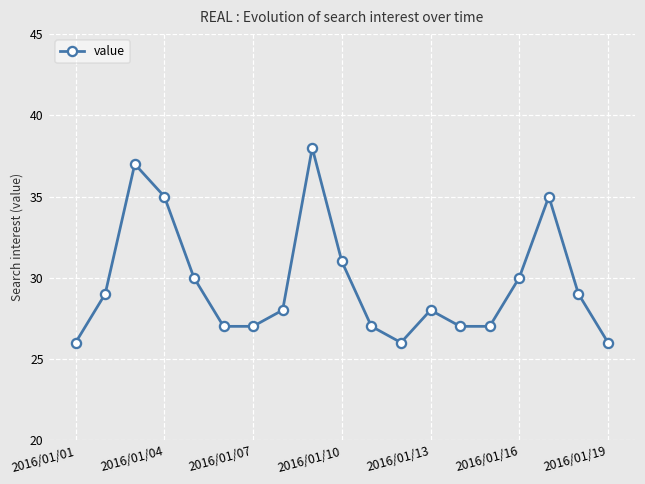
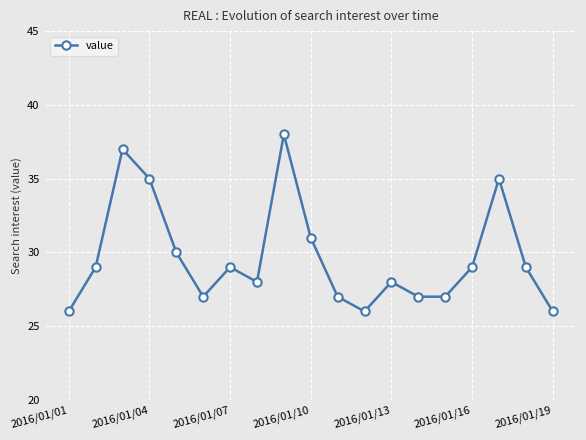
  {
    "2016/01/01": 26,
    "2016/01/04": 35,
-   "2016/01/07": 27,
+   "2016/01/07": 29,
    "2016/01/10": 31,
    "2016/01/13": 28,
-   "2016/01/16": 30,
+   "2016/01/16": 29,
    "2016/01/19": 26
  }
